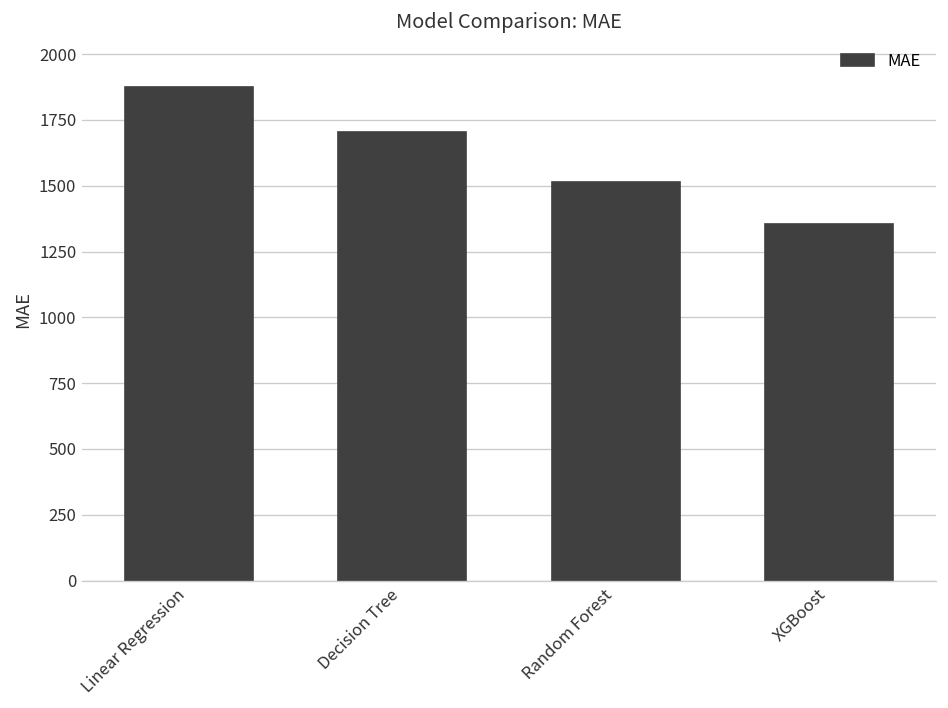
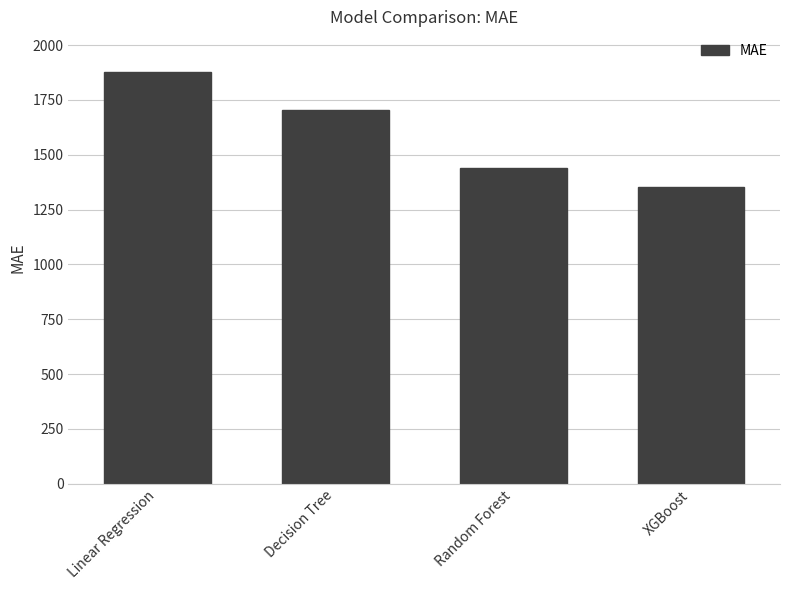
  {
    "Linear Regression": 1880,
    "Decision Tree": 1710,
-   "Random Forest": 1520,
+   "Random Forest": 1440,
    "XGBoost": 1350
  }
